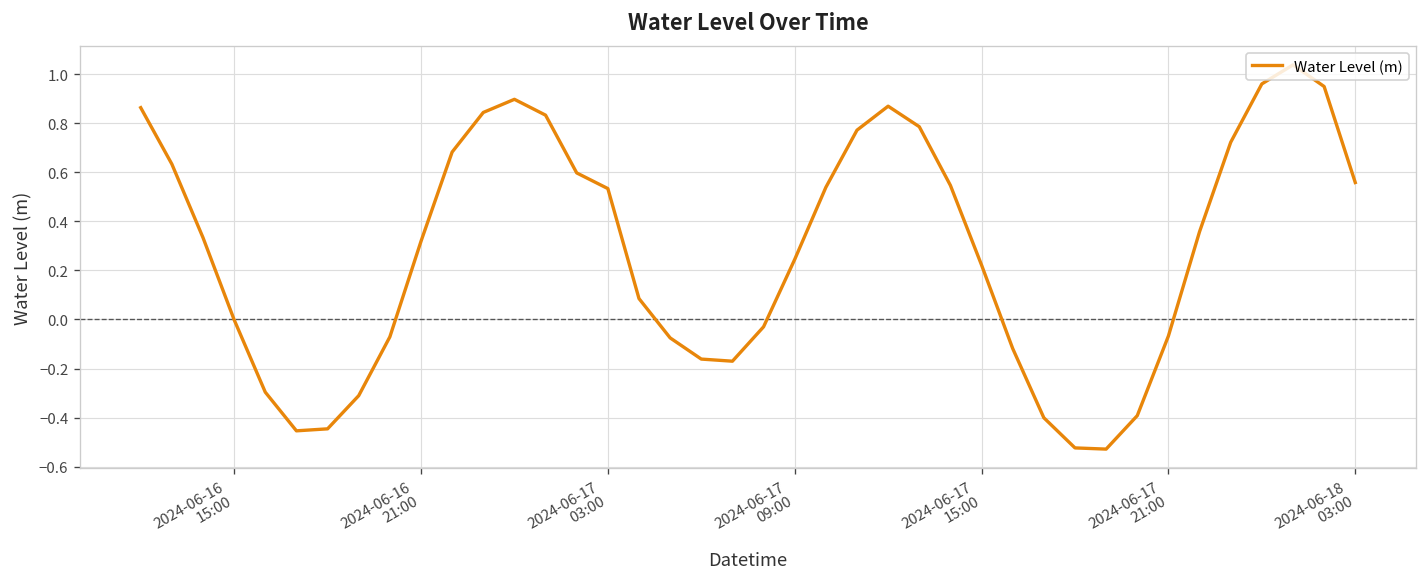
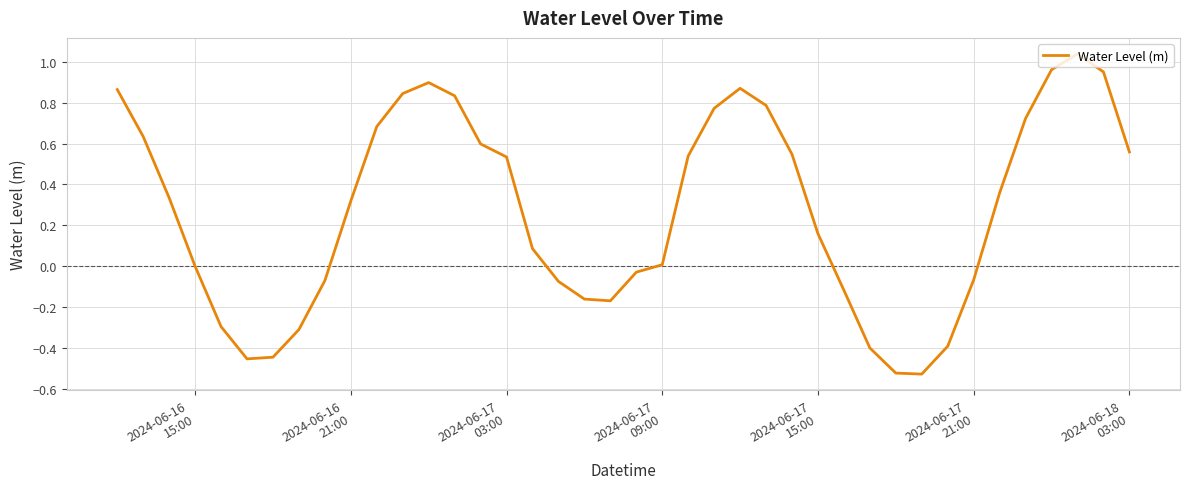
  {
    "2024-06-16 15:00": 0.00,
    "2024-06-16 21:00": 0.32,
    "2024-06-17 03:00": 0.53,
-   "2024-06-17 09:00": 0.25,
-   "2024-06-17 15:00": 0.22,
+   "2024-06-17 09:00": 0.01,
+   "2024-06-17 15:00": 0.16,
    "2024-06-17 21:00": -0.07,
    "2024-06-18 03:00": 0.56
  }
